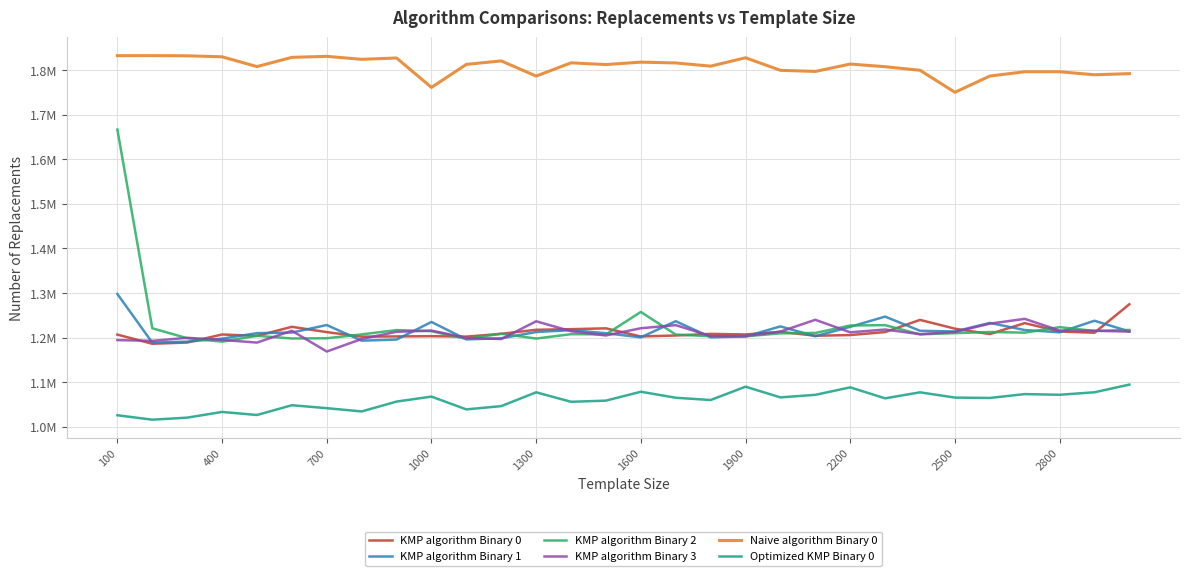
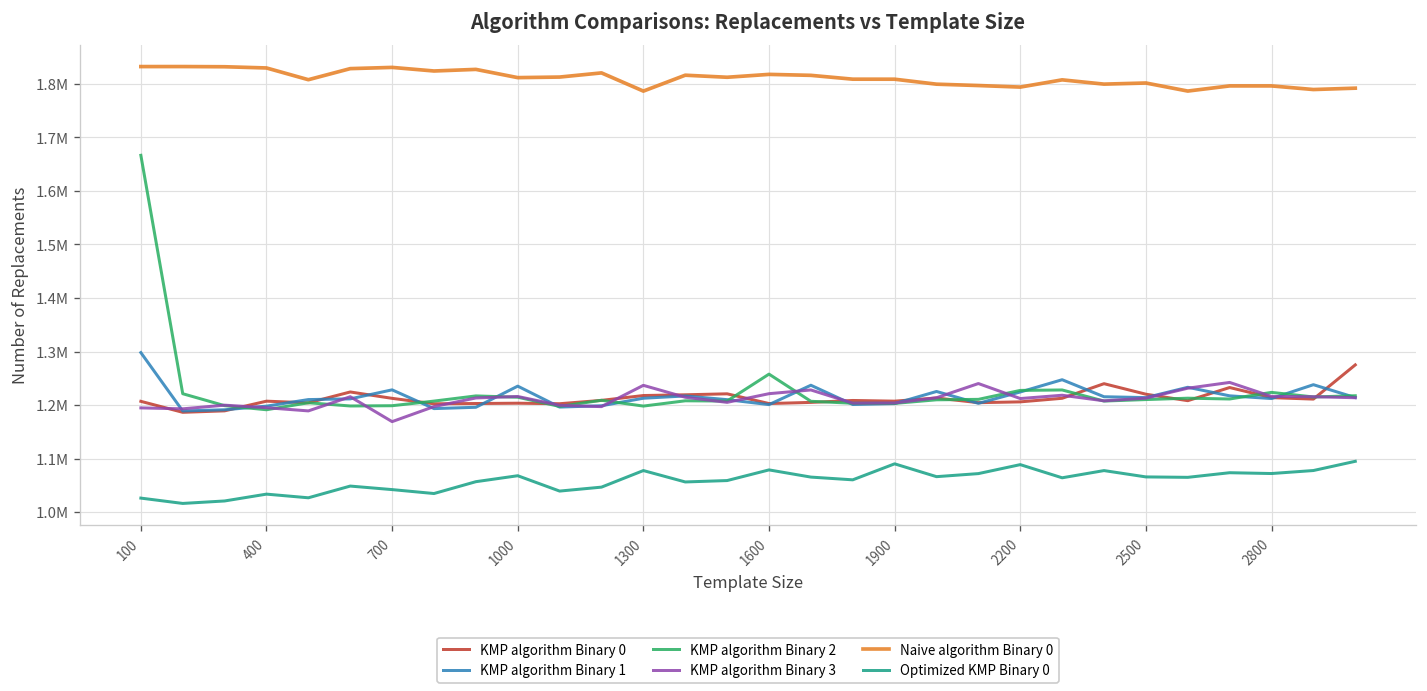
  {
    "KMP algorithm Binary 0": {
      "100": 1210000,
      "400": 1210000,
      "700": 1210000,
      "1000": 1200000,
      "2200": 1210000,
      "2500": 1220000
    },
    "KMP algorithm Binary 1": {
      "100": 1300000,
      "700": 1230000,
      "1000": 1240000
    },
    "KMP algorithm Binary 3": {
      "100": 1190000,
      "700": 1170000,
      "1300": 1240000,
      "1600": 1220000,
      "2200": 1210000
    },
    "Naive algorithm Binary 0": {
      "100": 1830000,
      "400": 1830000,
      "700": 1830000,
-     "1000": 1760000,
+     "1000": 1810000,
      "1300": 1790000,
      "1600": 1820000,
-     "1900": 1830000,
-     "2200": 1810000,
-     "2500": 1750000,
+     "1900": 1810000,
+     "2200": 1790000,
+     "2500": 1800000,
      "2800": 1800000
    }
  }
